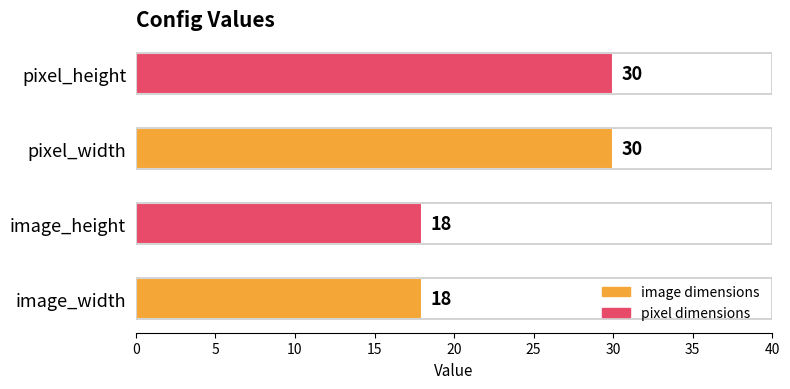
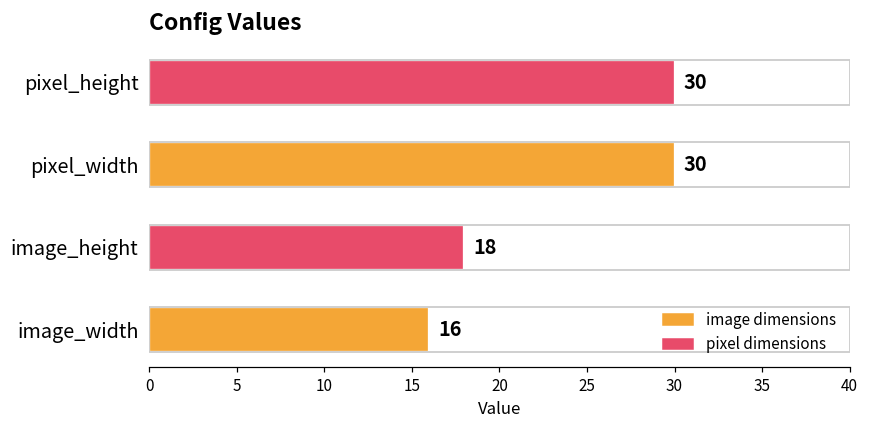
  {
    "pixel_height": 30,
    "pixel_width": 30,
    "image_height": 18,
-   "image_width": 18
+   "image_width": 16
  }
